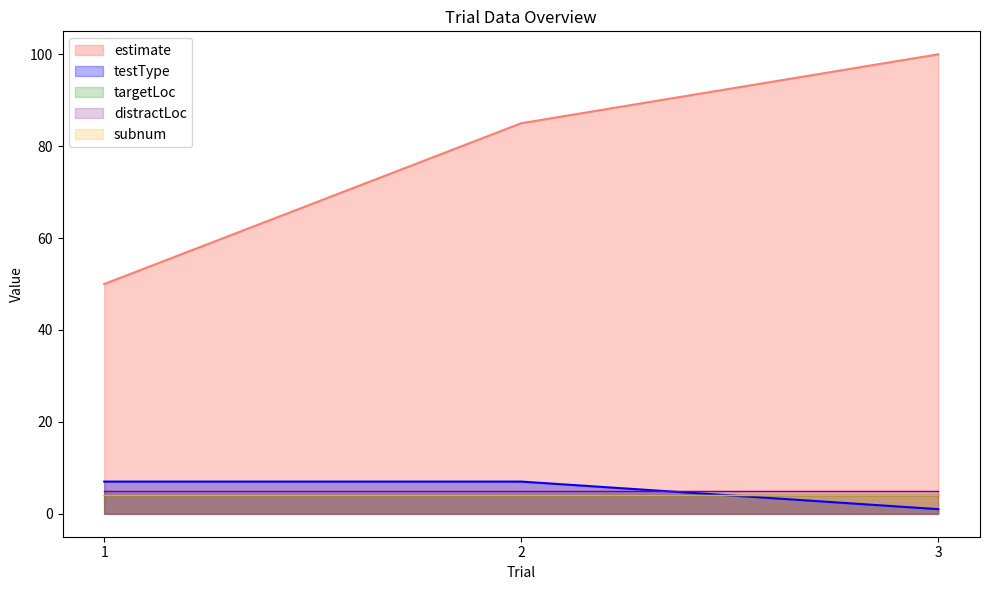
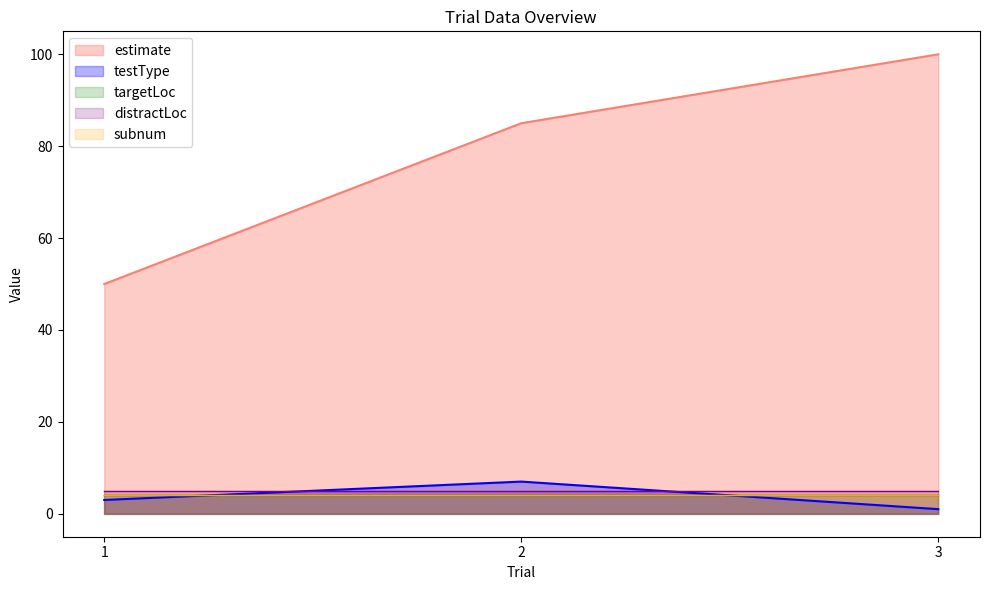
  {
    "testType": {
-     "1": 7,
+     "1": 3,
      "2": 7,
      "3": 1
    }
  }
